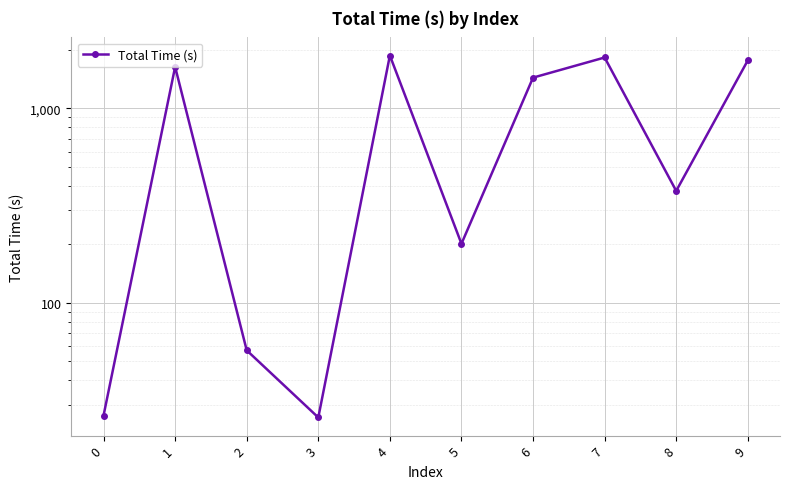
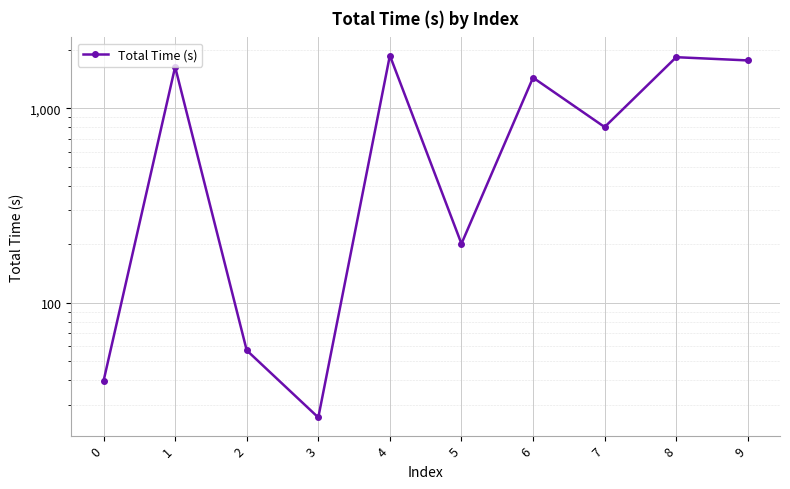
  {
-   "0": "26",
+   "0": "40",
    "1": "1,600",
    "2": "57",
    "3": "26",
    "4": "1,900",
    "5": "200",
    "6": "1,400",
-   "7": "1,800",
-   "8": "380",
+   "7": "800",
+   "8": "1,800",
    "9": "1,800"
  }
